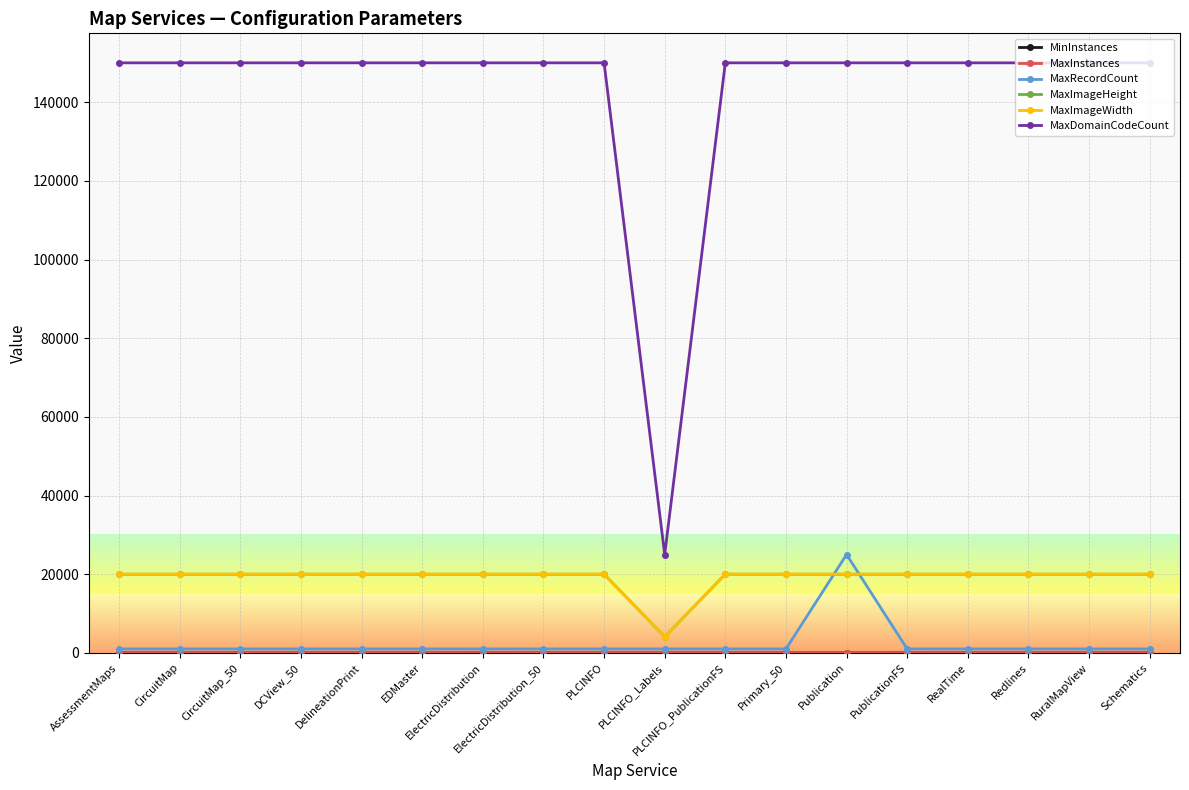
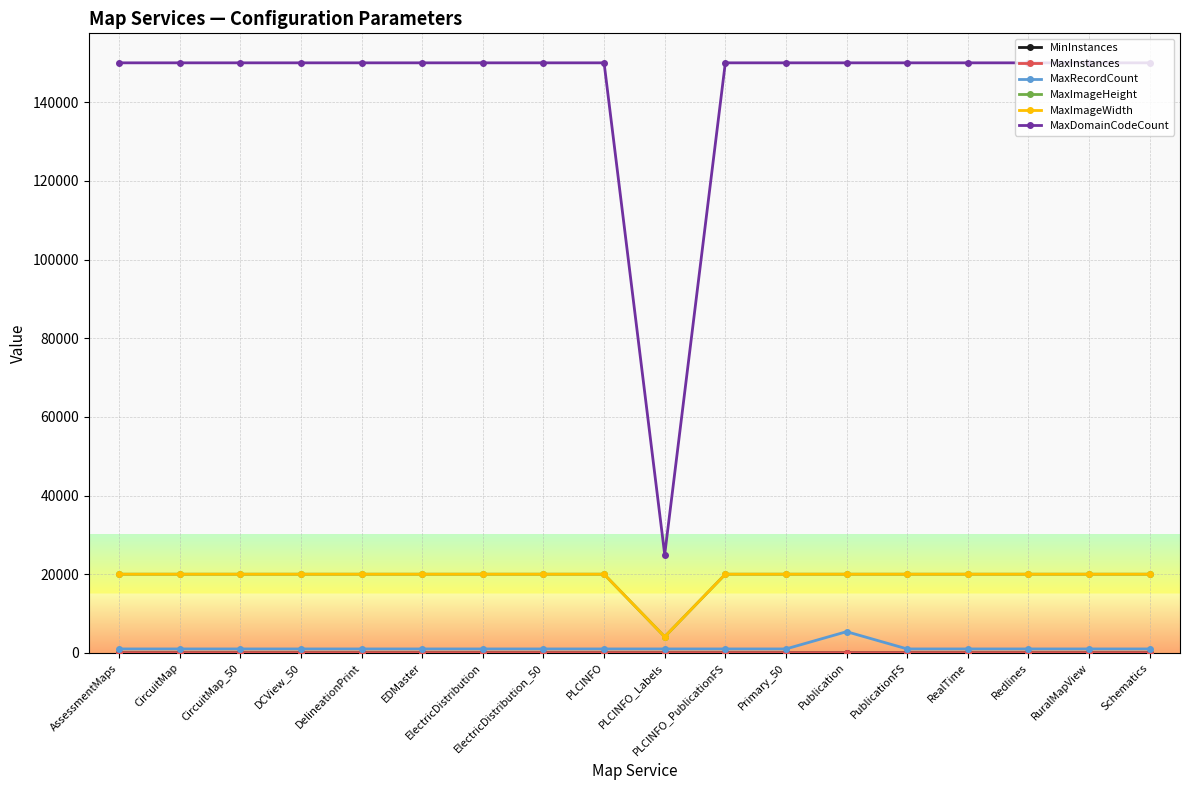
  {
    "MaxInstances": {
      "AssessmentMaps": 0,
      "CircuitMap": 0,
      "CircuitMap_50": 0,
      "DCView_50": 0,
      "DelineationPrint": 0,
      "EDMaster": 0,
      "ElectricDistribution": 0,
      "ElectricDistribution_50": 0,
      "PLCINFO": 0,
      "PLCINFO_Labels": 0,
      "PLCINFO_PublicationFS": 0,
      "Primary_50": 0,
      "Publication": 0,
      "PublicationFS": 0,
      "RealTime": 0,
      "Redlines": 0,
      "RuralMapView": 0,
      "Schematics": 0
    },
    "MaxRecordCount": {
      "AssessmentMaps": 1000,
      "CircuitMap": 1000,
      "CircuitMap_50": 1000,
      "DCView_50": 1000,
      "DelineationPrint": 1000,
      "EDMaster": 1000,
      "ElectricDistribution": 1000,
      "ElectricDistribution_50": 1000,
      "PLCINFO": 1000,
      "PLCINFO_Labels": 1000,
      "PLCINFO_PublicationFS": 1000,
      "Primary_50": 1000,
-     "Publication": 25000,
+     "Publication": 5000,
      "PublicationFS": 1000,
      "RealTime": 1000,
      "Redlines": 1000,
      "RuralMapView": 1000,
      "Schematics": 1000
    },
    "MaxImageWidth": {
      "AssessmentMaps": 20000,
      "CircuitMap": 20000,
      "CircuitMap_50": 20000,
      "DCView_50": 20000,
      "DelineationPrint": 20000,
      "EDMaster": 20000,
      "ElectricDistribution": 20000,
      "ElectricDistribution_50": 20000,
      "PLCINFO": 20000,
      "PLCINFO_Labels": 4000,
      "PLCINFO_PublicationFS": 20000,
      "Primary_50": 20000,
      "Publication": 20000,
      "PublicationFS": 20000,
      "RealTime": 20000,
      "Redlines": 20000,
      "RuralMapView": 20000,
      "Schematics": 20000
    },
    "MaxDomainCodeCount": {
      "AssessmentMaps": 150000,
      "CircuitMap": 150000,
      "CircuitMap_50": 150000,
      "DCView_50": 150000,
      "DelineationPrint": 150000,
      "EDMaster": 150000,
      "ElectricDistribution": 150000,
      "ElectricDistribution_50": 150000,
      "PLCINFO": 150000,
      "PLCINFO_Labels": 25000,
      "PLCINFO_PublicationFS": 150000,
      "Primary_50": 150000,
      "Publication": 150000,
      "PublicationFS": 150000,
      "RealTime": 150000
    }
  }
